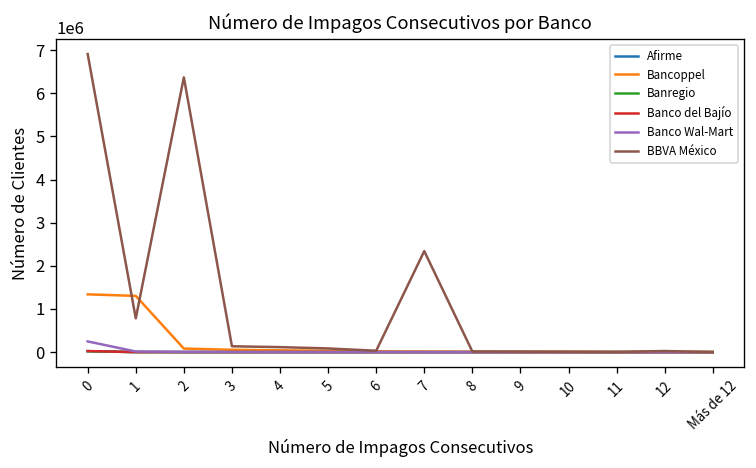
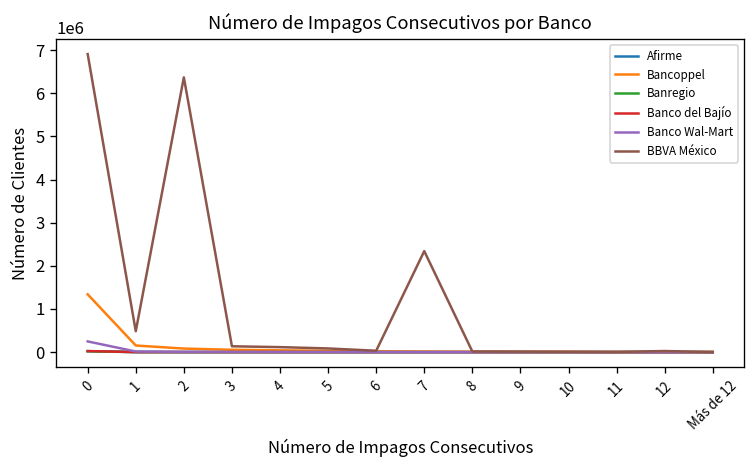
  {
    "Bancoppel": {
      "0": 1300000,
-     "1": 1300000,
+     "1": 200000,
      "2": 100000
    },
    "Banco Wal-Mart": {
      "0": 200000
    },
    "BBVA México": {
      "0": 6900000,
-     "1": 800000,
+     "1": 500000,
      "2": 6400000,
      "3": 100000,
      "4": 100000,
      "7": 2300000
    }
  }
